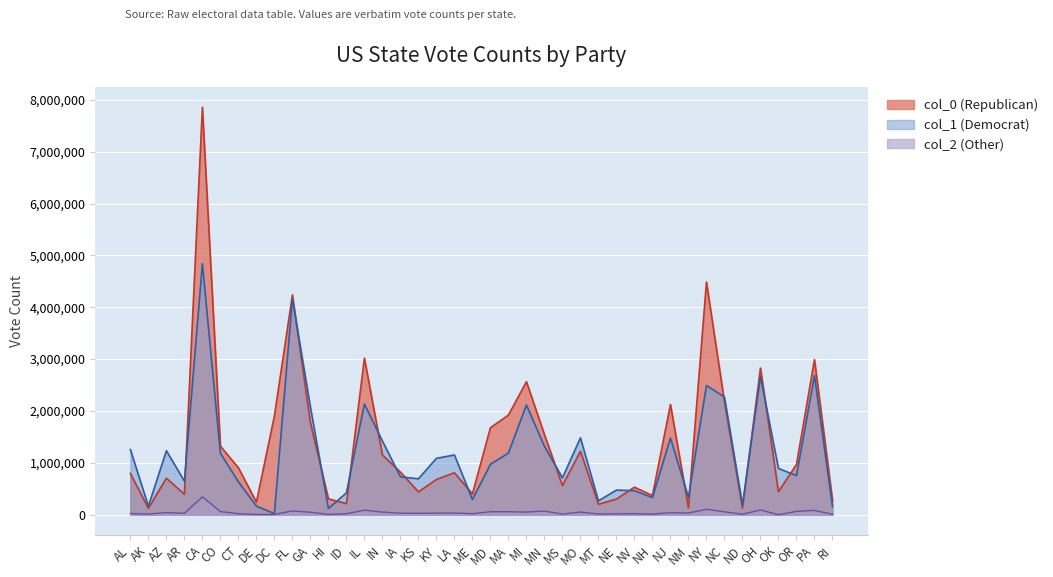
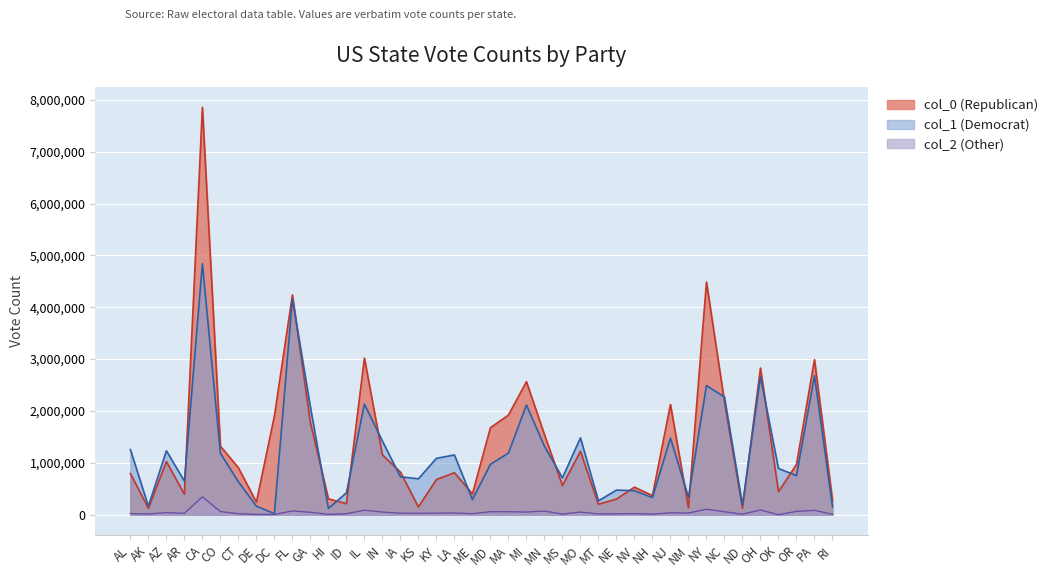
  {
    "col_0 (Republican)": {
      "AL": "800,000",
-     "AZ": "700,000",
+     "AZ": "1,000,000",
      "AR": "400,000",
      "CA": "7,900,000",
      "CO": "1,300,000",
      "CT": "900,000",
      "DE": "200,000",
      "DC": "1,900,000",
      "FL": "4,200,000",
      "GA": "1,800,000",
      "HI": "300,000",
      "ID": "200,000",
      "IL": "3,000,000",
      "IN": "1,200,000",
      "IA": "800,000",
-     "KS": "400,000",
+     "KS": "200,000",
      "KY": "700,000",
      "LA": "800,000",
      "ME": "400,000",
      "MD": "1,700,000",
      "MA": "1,900,000",
      "MI": "2,600,000",
      "MN": "1,500,000",
      "MS": "600,000",
      "MO": "1,200,000",
      "MT": "200,000",
      "NE": "300,000",
      "NV": "500,000",
      "NJ": "2,100,000",
      "NM": "100,000",
      "NY": "4,500,000",
      "NC": "2,200,000",
      "ND": "100,000",
      "OH": "2,800,000",
      "OK": "400,000",
      "OR": "1,000,000",
      "PA": "3,000,000",
      "RI": "300,000"
    }
  }
